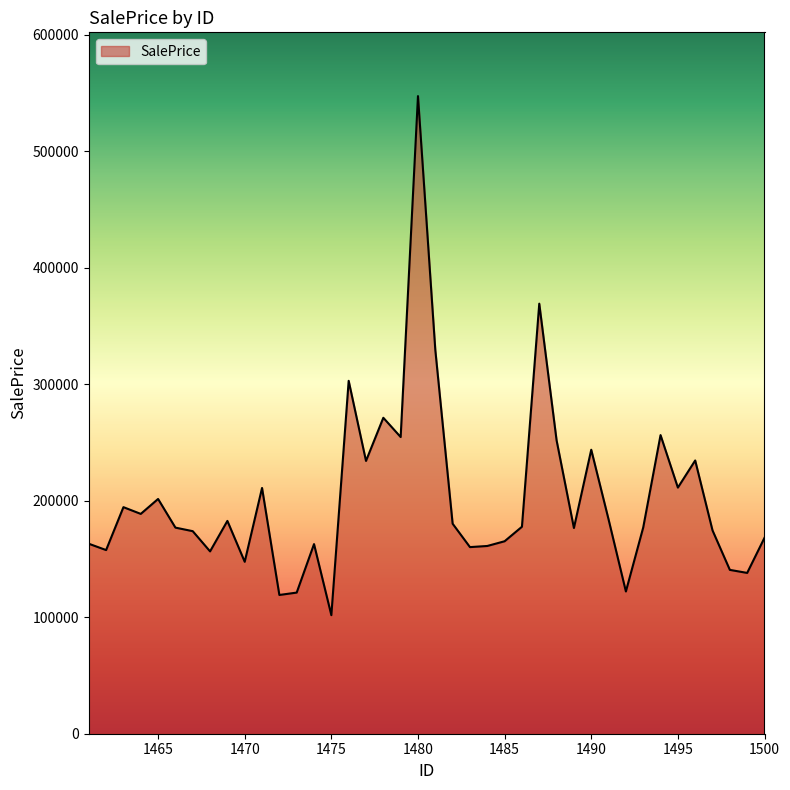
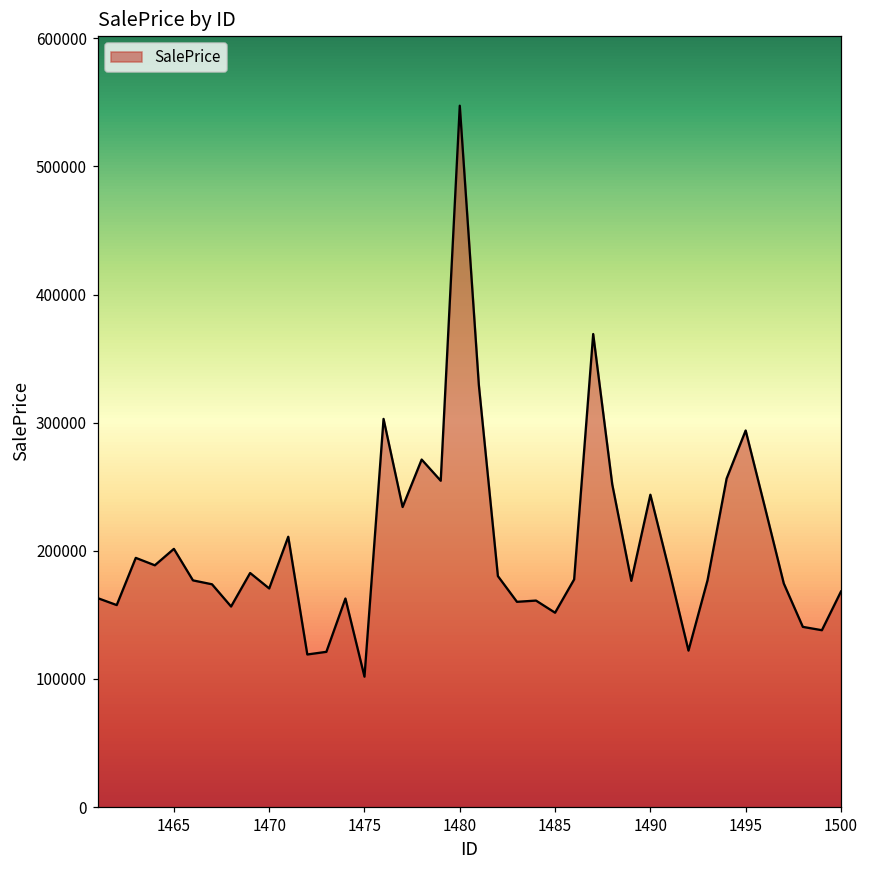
  {
    "1465": 202000,
-   "1470": 148000,
+   "1470": 171000,
    "1475": 102000,
    "1480": 547000,
-   "1485": 165000,
+   "1485": 152000,
    "1490": 244000,
-   "1495": 211000,
+   "1495": 294000,
    "1500": 168000
  }
